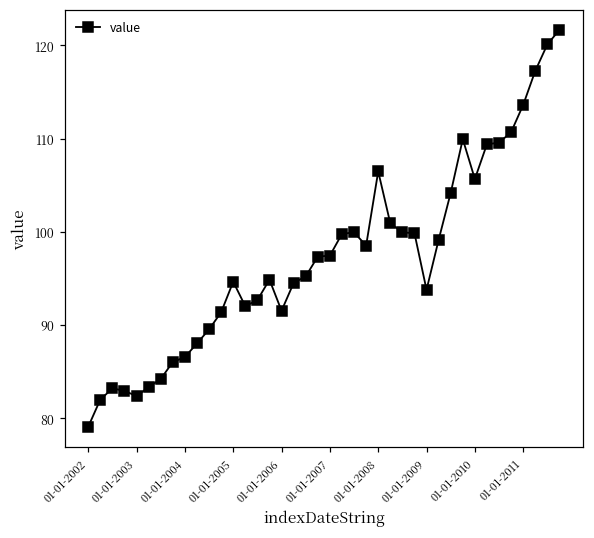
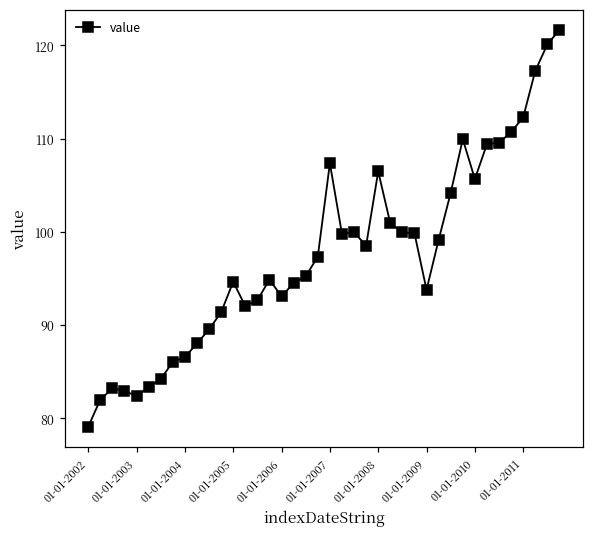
  {
    "01-01-2002": 79,
    "01-01-2003": 82,
    "01-01-2004": 87,
    "01-01-2005": 95,
-   "01-01-2006": 92,
-   "01-01-2007": 97,
+   "01-01-2006": 93,
+   "01-01-2007": 107,
    "01-01-2008": 106,
    "01-01-2009": 94,
    "01-01-2010": 106,
-   "01-01-2011": 114
+   "01-01-2011": 112
  }
